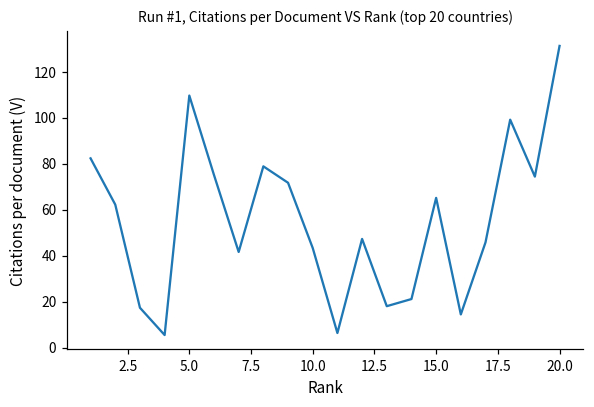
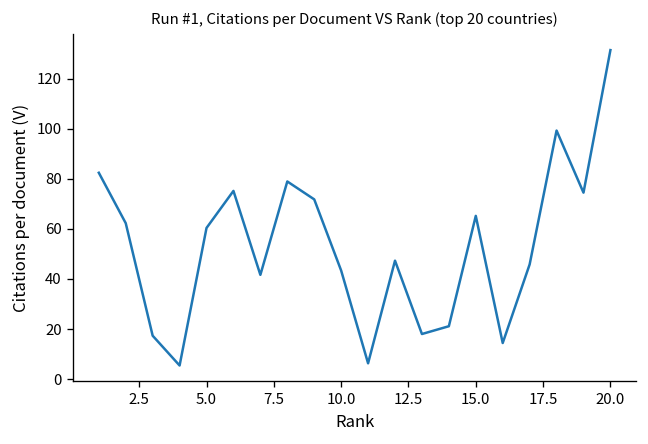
  {
-   "5.0": 110,
+   "5.0": 60,
    "10.0": 43,
    "15.0": 65,
    "20.0": 131
  }
